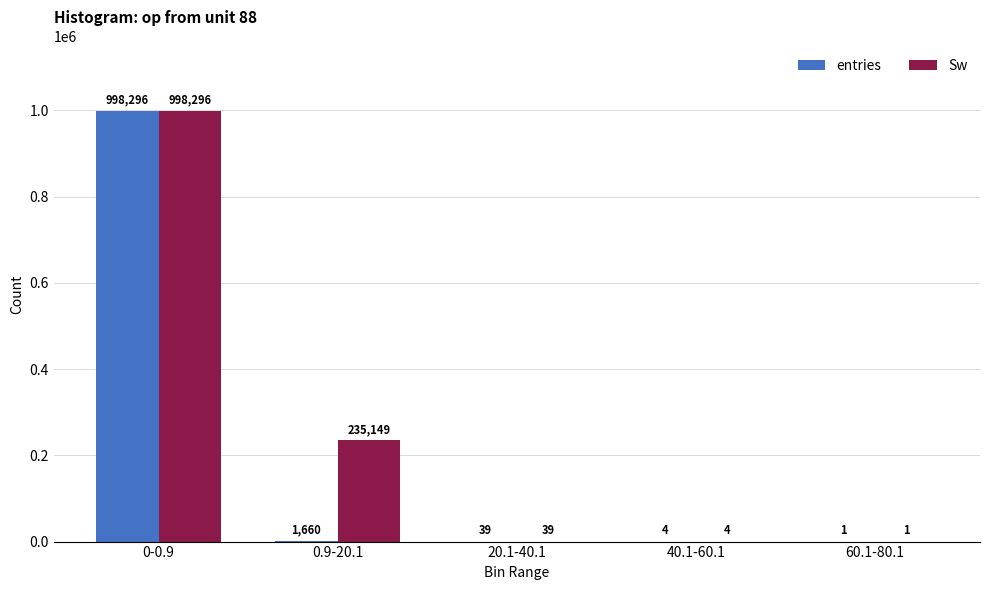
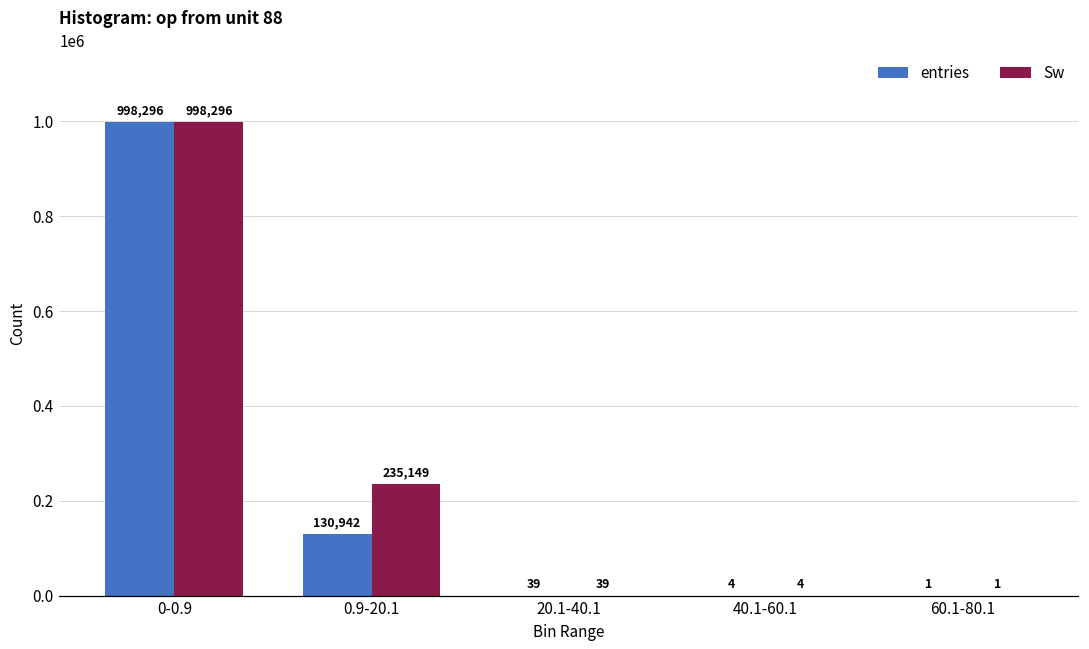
  {
    "entries": {
      "0-0.9": "998,296",
-     "0.9-20.1": "1,660",
+     "0.9-20.1": "130,942",
      "20.1-40.1": "39",
      "40.1-60.1": "4",
      "60.1-80.1": "1"
    },
    "Sw": {
      "0-0.9": "998,296",
      "0.9-20.1": "235,149",
      "20.1-40.1": "39",
      "40.1-60.1": "4",
      "60.1-80.1": "1"
    }
  }
